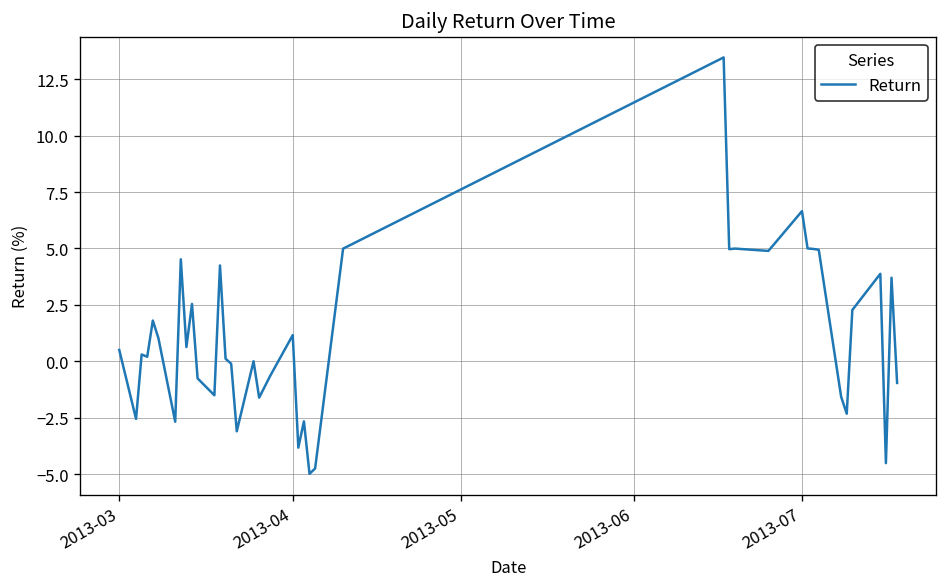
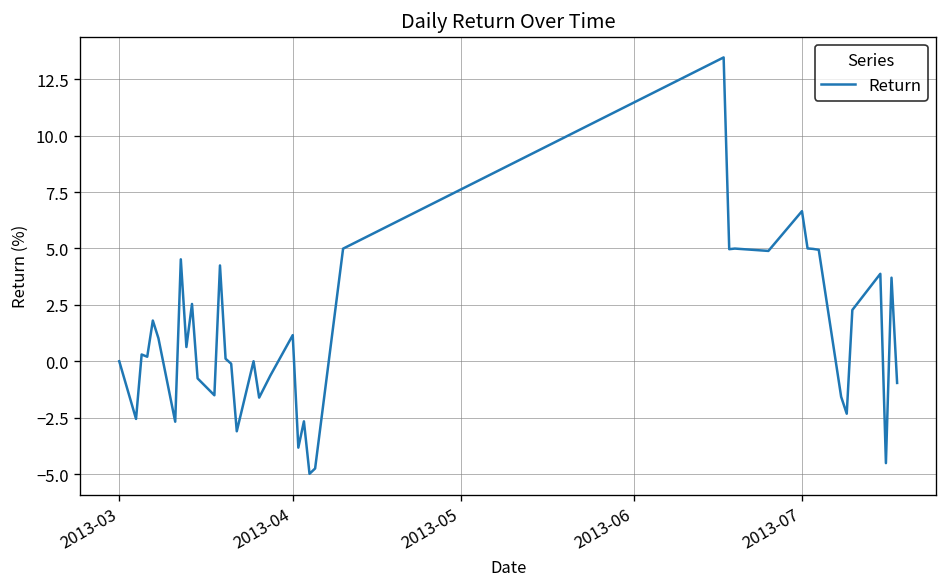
  {
-   "2013-03": 0.5,
+   "2013-03": 0.0,
    "2013-04": 1.2,
    "2013-07": 6.7
  }
